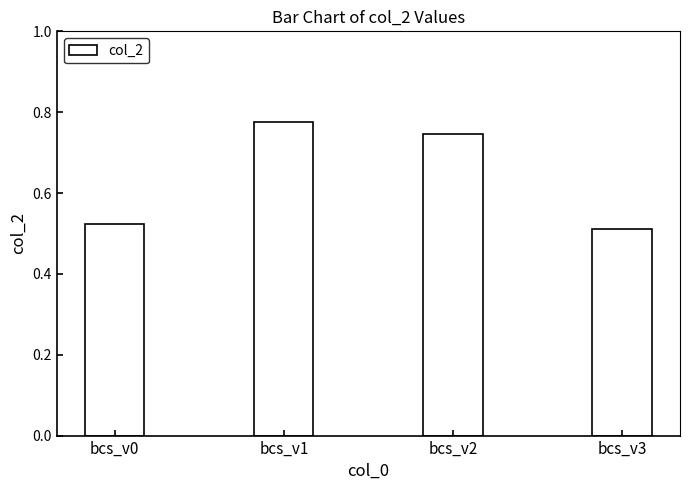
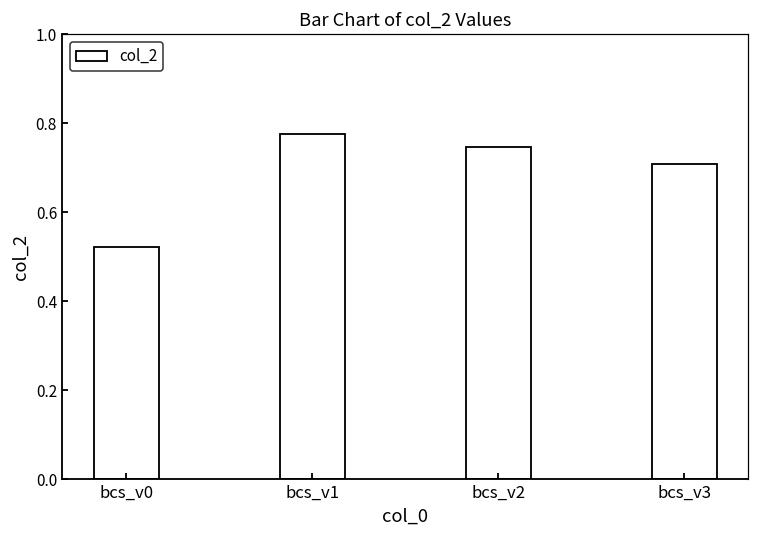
  {
    "bcs_v0": 0.52,
    "bcs_v1": 0.78,
    "bcs_v2": 0.75,
-   "bcs_v3": 0.51
+   "bcs_v3": 0.71
  }
